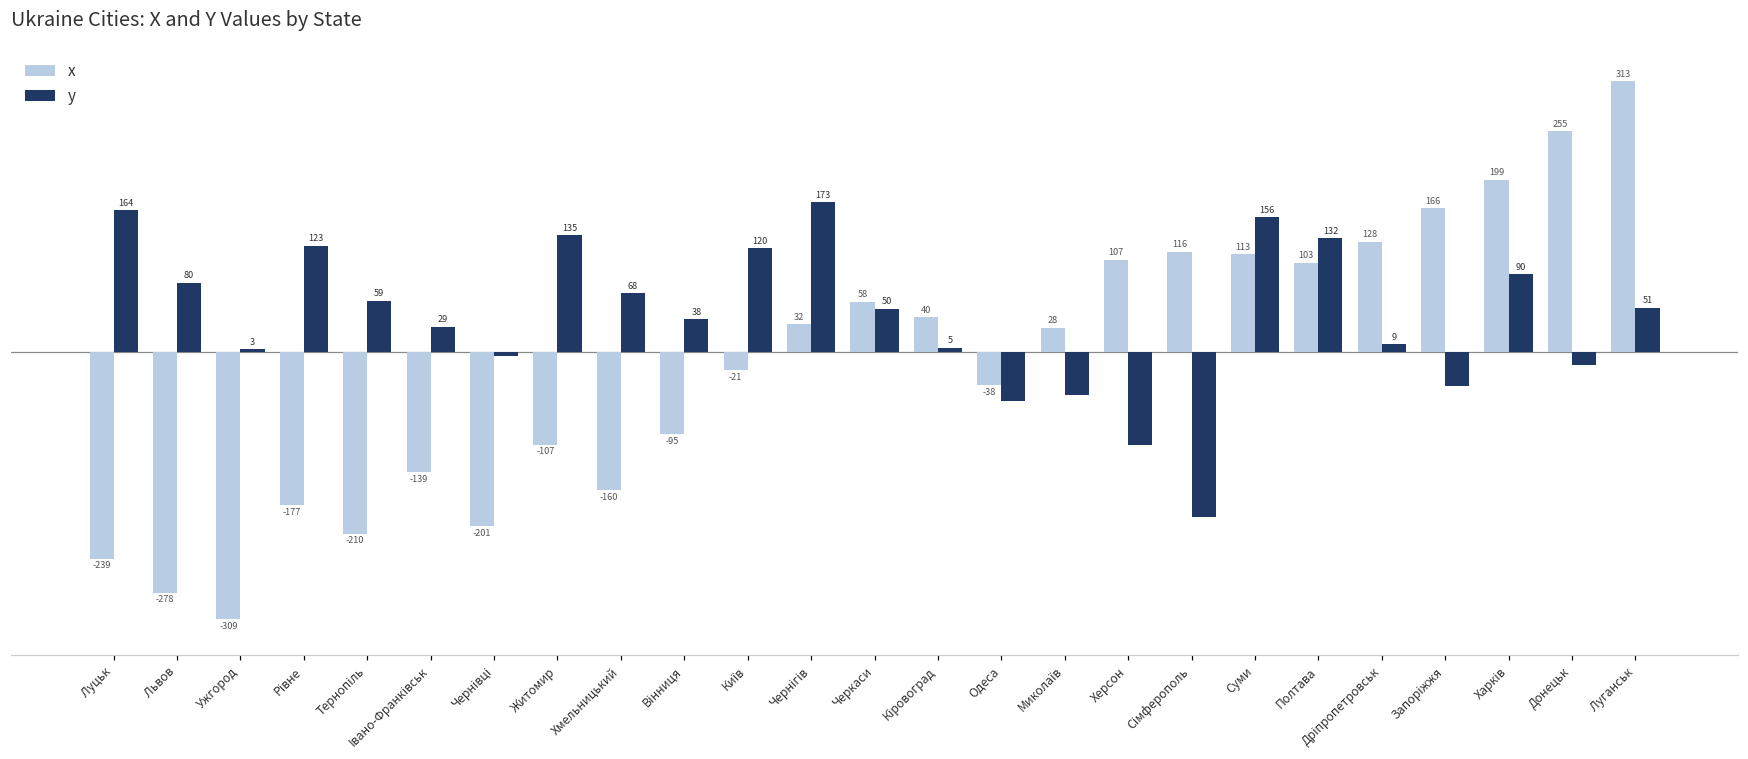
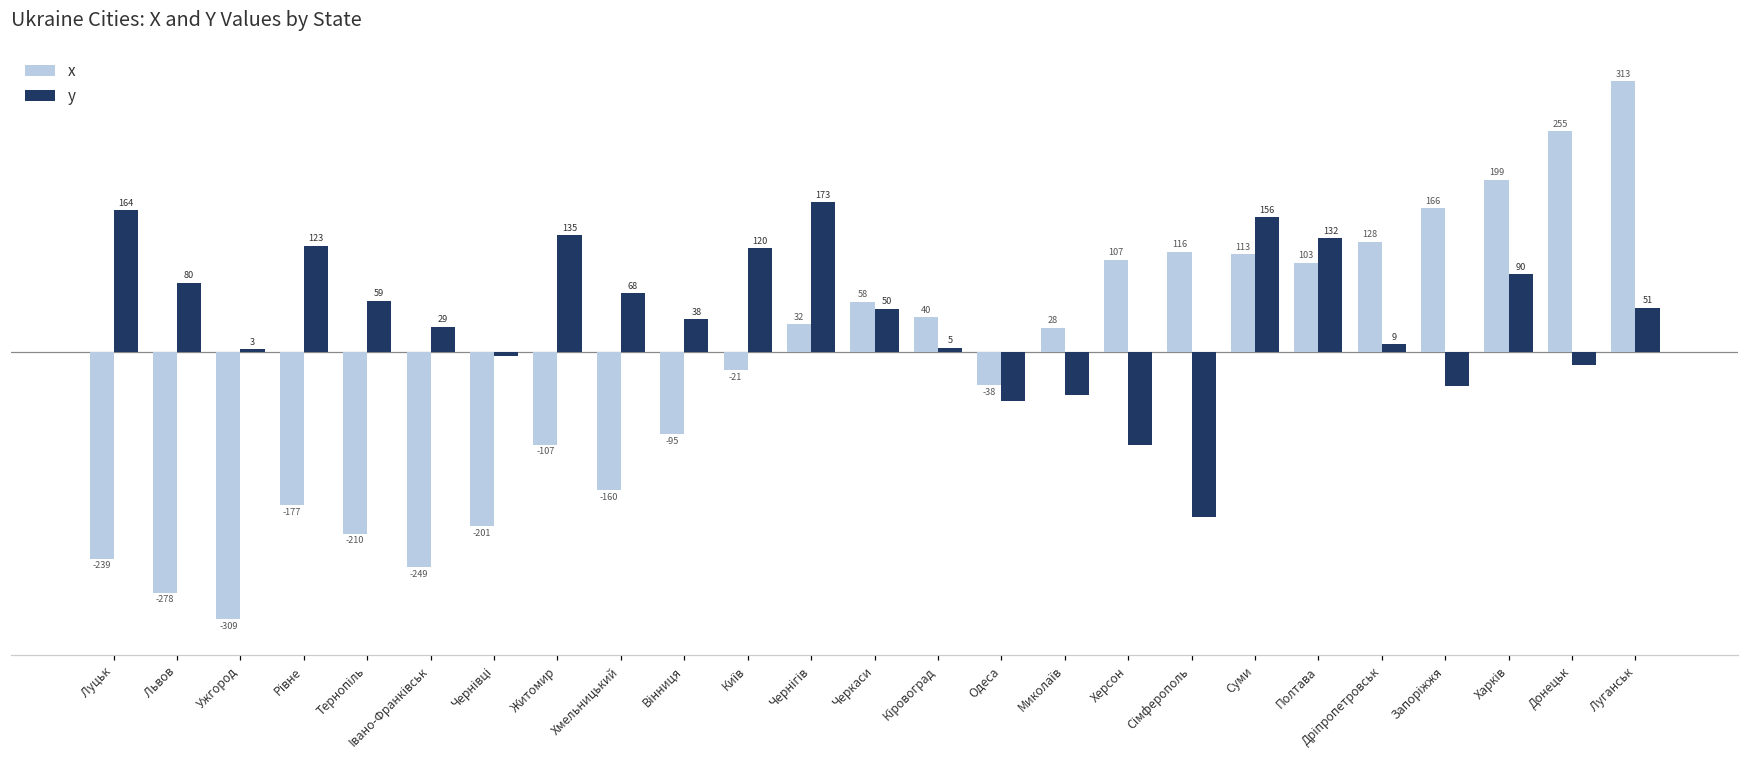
  {
    "x": {
      "Луцьк": -239,
      "Львов": -278,
      "Ужгород": -309,
      "Рівне": -177,
      "Тернопіль": -210,
-     "Івано-Франківськ": -139,
+     "Івано-Франківськ": -249,
      "Чернівці": -201,
      "Житомир": -107,
      "Хмельницький": -160,
      "Вінниця": -95,
      "Київ": -21,
      "Чернігів": 32,
      "Черкаси": 58,
      "Кіровоград": 40,
      "Одеса": -38,
      "Миколаїв": 28,
      "Херсон": 107,
      "Сімферополь": 116,
      "Суми": 113,
      "Полтава": 103,
      "Дріпропетровськ": 128,
      "Запоріжжя": 166,
      "Харків": 199,
      "Донецьк": 255,
      "Луганськ": 313
    },
    "y": {
      "Луцьк": 164,
      "Львов": 80,
      "Ужгород": 3,
      "Рівне": 123,
      "Тернопіль": 59,
      "Івано-Франківськ": 29,
      "Житомир": 135,
      "Хмельницький": 68,
      "Вінниця": 38,
      "Київ": 120,
      "Чернігів": 173,
      "Черкаси": 50,
      "Кіровоград": 5,
      "Суми": 156,
      "Полтава": 132,
      "Дріпропетровськ": 9,
      "Харків": 90,
      "Луганськ": 51
    }
  }
